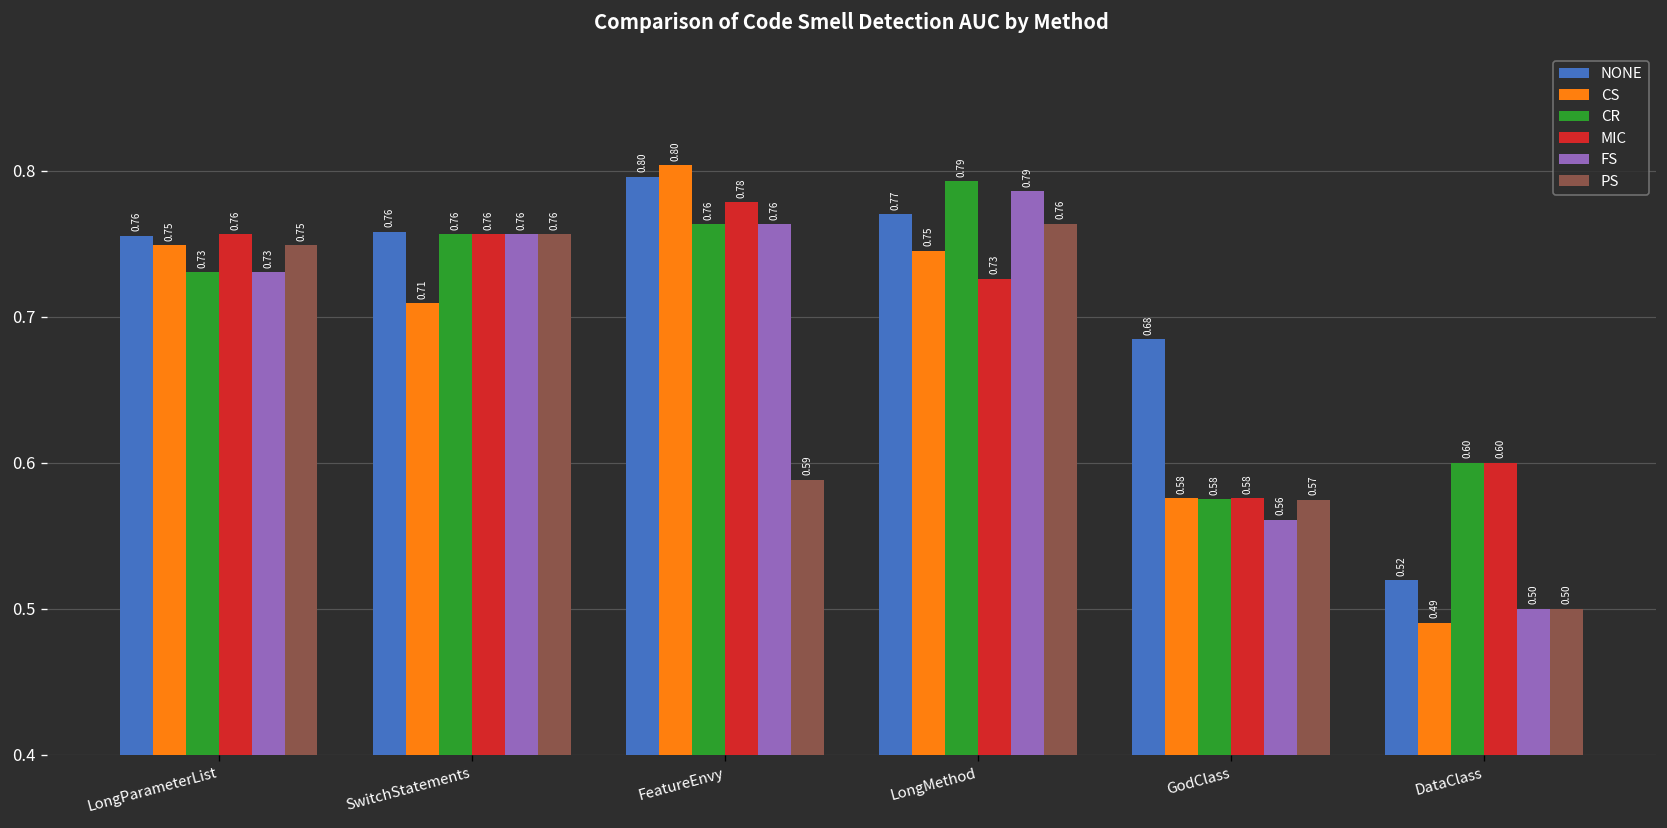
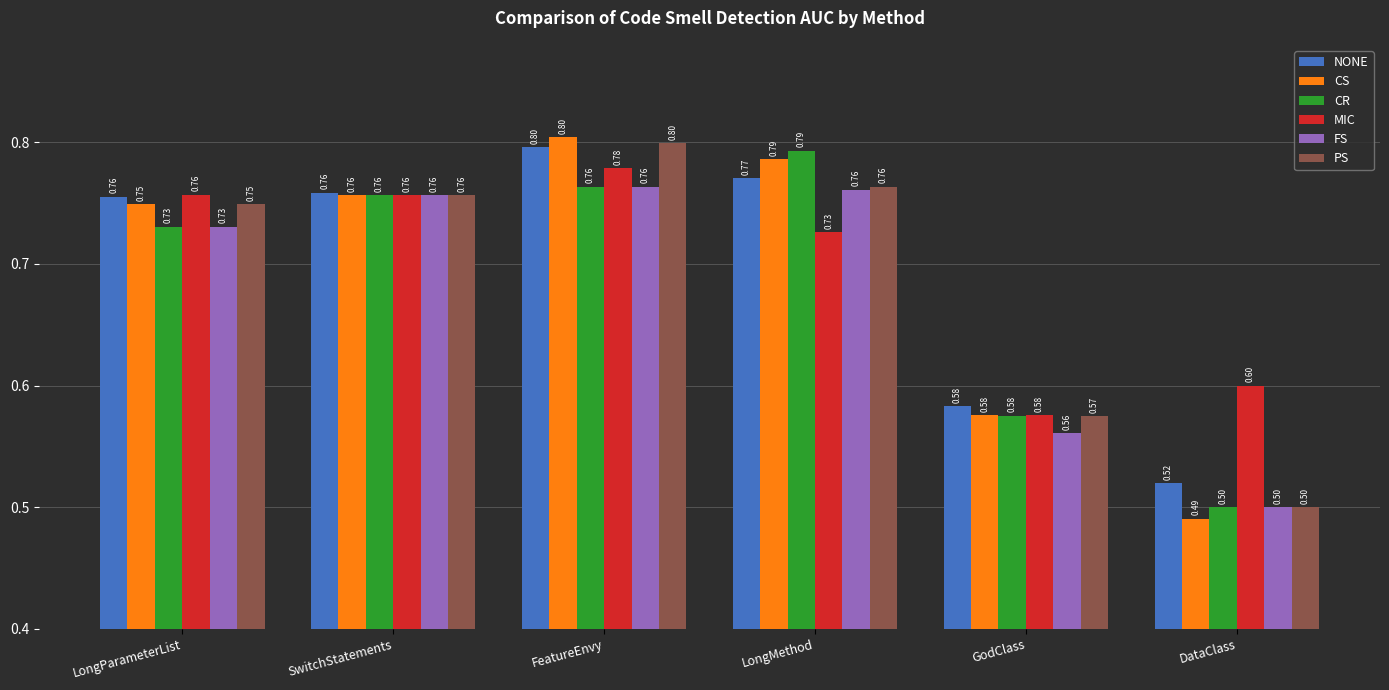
  {
    "NONE": {
      "LongParameterList": 0.76,
      "SwitchStatements": 0.76,
      "FeatureEnvy": 0.80,
      "LongMethod": 0.77,
-     "GodClass": 0.68,
+     "GodClass": 0.58,
      "DataClass": 0.52
    },
    "CS": {
      "LongParameterList": 0.75,
-     "SwitchStatements": 0.71,
+     "SwitchStatements": 0.76,
      "FeatureEnvy": 0.80,
-     "LongMethod": 0.75,
+     "LongMethod": 0.79,
      "GodClass": 0.58,
      "DataClass": 0.49
    },
    "CR": {
      "LongParameterList": 0.73,
      "SwitchStatements": 0.76,
      "FeatureEnvy": 0.76,
      "LongMethod": 0.79,
      "GodClass": 0.58,
-     "DataClass": 0.60
+     "DataClass": 0.50
    },
    "MIC": {
      "LongParameterList": 0.76,
      "SwitchStatements": 0.76,
      "FeatureEnvy": 0.78,
      "LongMethod": 0.73,
      "GodClass": 0.58,
      "DataClass": 0.60
    },
    "FS": {
      "LongParameterList": 0.73,
      "SwitchStatements": 0.76,
      "FeatureEnvy": 0.76,
-     "LongMethod": 0.79,
+     "LongMethod": 0.76,
      "GodClass": 0.56,
      "DataClass": 0.50
    },
    "PS": {
      "LongParameterList": 0.75,
      "SwitchStatements": 0.76,
-     "FeatureEnvy": 0.59,
+     "FeatureEnvy": 0.80,
      "LongMethod": 0.76,
      "GodClass": 0.57,
      "DataClass": 0.50
    }
  }
